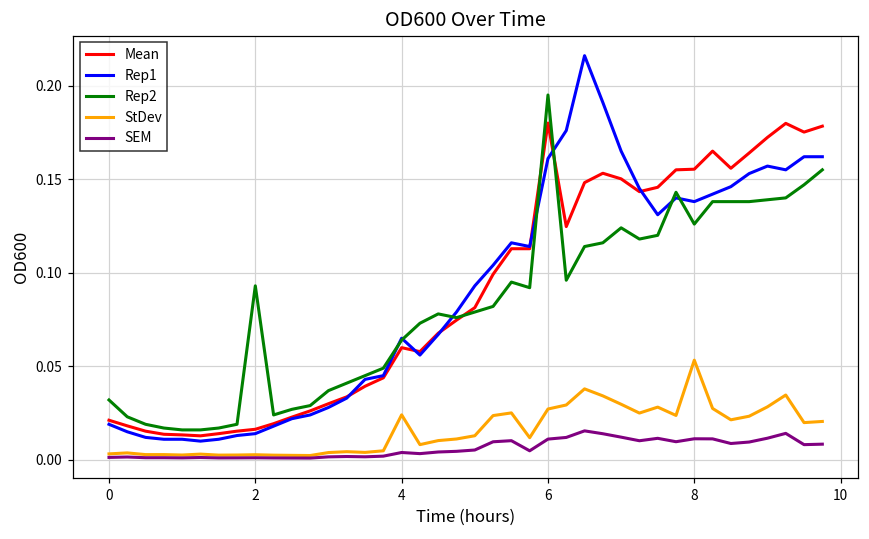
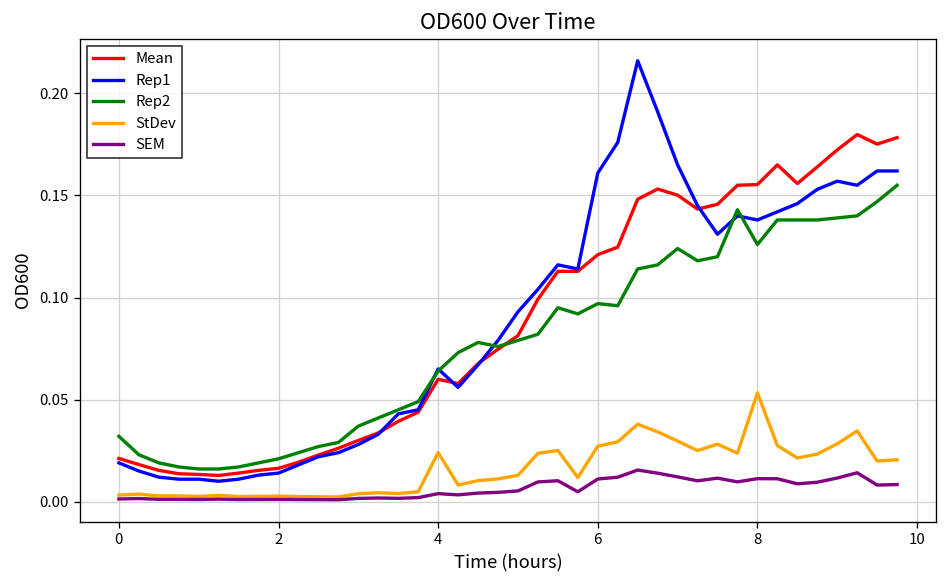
  {
    "Mean": {
      "0": 0.021,
      "2": 0.016,
      "4": 0.060,
-     "6": 0.180,
+     "6": 0.121,
      "8": 0.155
    },
    "Rep1": {
      "0": 0.019,
      "2": 0.014,
      "6": 0.161,
      "8": 0.138
    },
    "Rep2": {
      "0": 0.032,
-     "2": 0.093,
-     "6": 0.195,
+     "2": 0.021,
+     "6": 0.097,
      "8": 0.126
    },
    "StDev": {
      "0": 0.003,
      "2": 0.003,
      "4": 0.024,
      "6": 0.027,
      "8": 0.053
    },
    "SEM": {
      "0": 0.001,
      "2": 0.001,
      "4": 0.004,
      "6": 0.011,
      "8": 0.011
    }
  }
